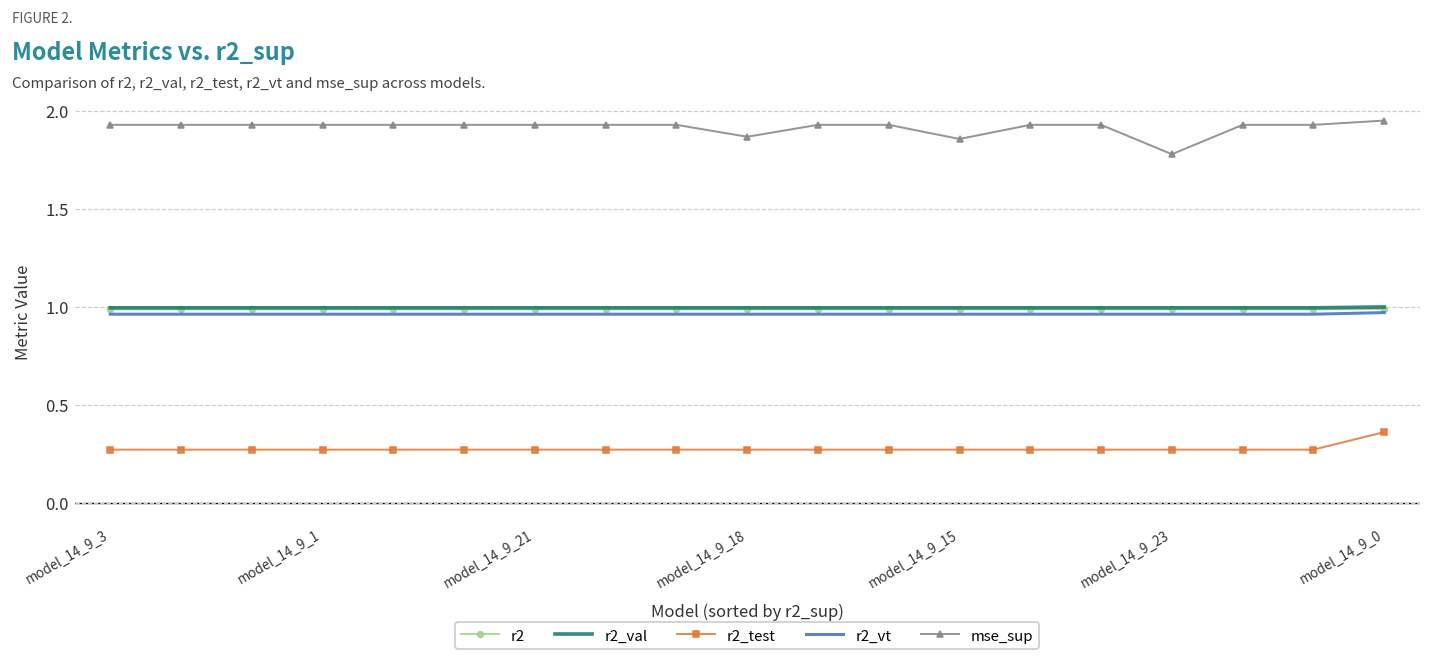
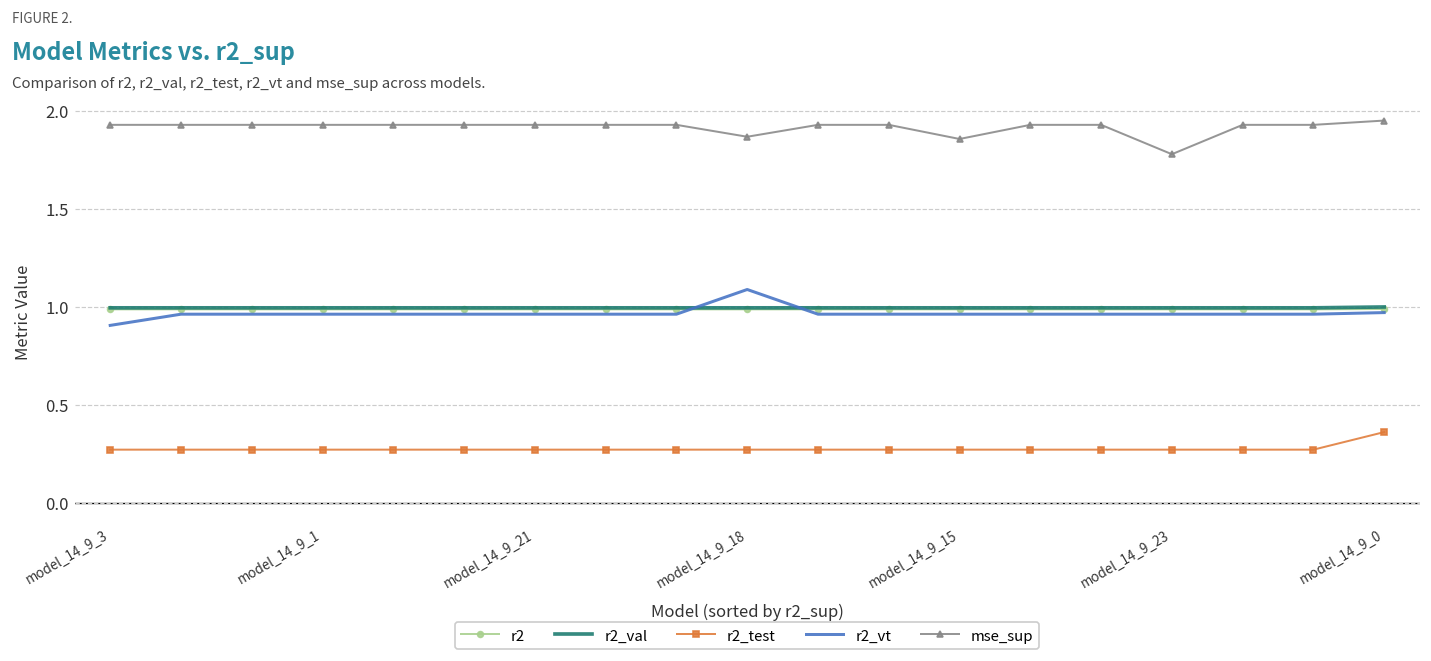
  {
    "r2_test": {
      "model_14_9_3": 0.27,
      "model_14_9_1": 0.27,
      "model_14_9_21": 0.27,
      "model_14_9_18": 0.27,
      "model_14_9_15": 0.27,
      "model_14_9_23": 0.27,
      "model_14_9_0": 0.36
    },
    "r2_vt": {
-     "model_14_9_3": 0.96,
+     "model_14_9_3": 0.91,
      "model_14_9_1": 0.96,
      "model_14_9_21": 0.96,
-     "model_14_9_18": 0.96,
+     "model_14_9_18": 1.09,
      "model_14_9_15": 0.96,
      "model_14_9_23": 0.96,
      "model_14_9_0": 0.97
    },
    "mse_sup": {
      "model_14_9_3": 1.93,
      "model_14_9_1": 1.93,
      "model_14_9_21": 1.93,
      "model_14_9_18": 1.87,
      "model_14_9_15": 1.86,
      "model_14_9_23": 1.78,
      "model_14_9_0": 1.95
    }
  }
